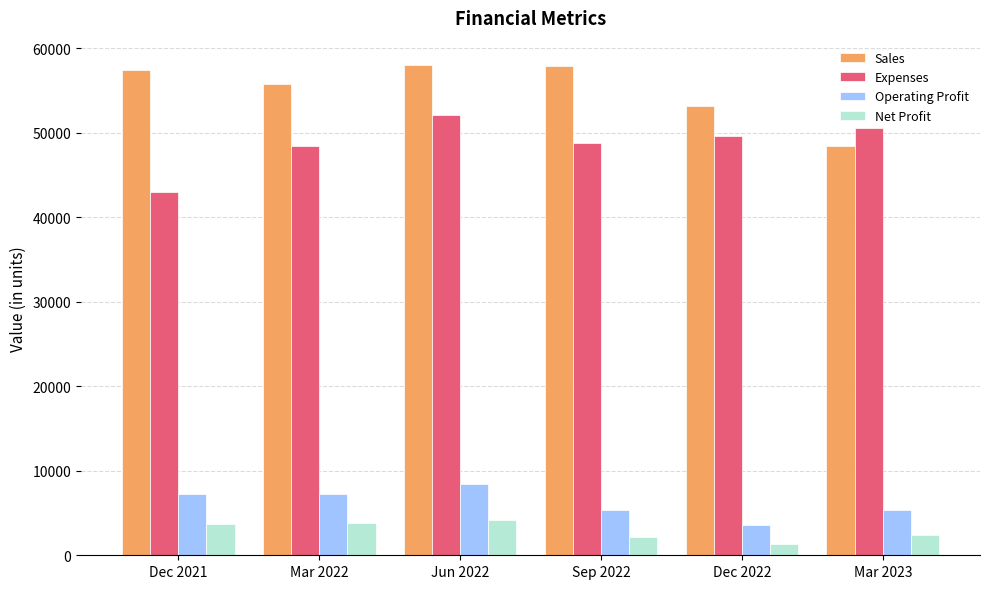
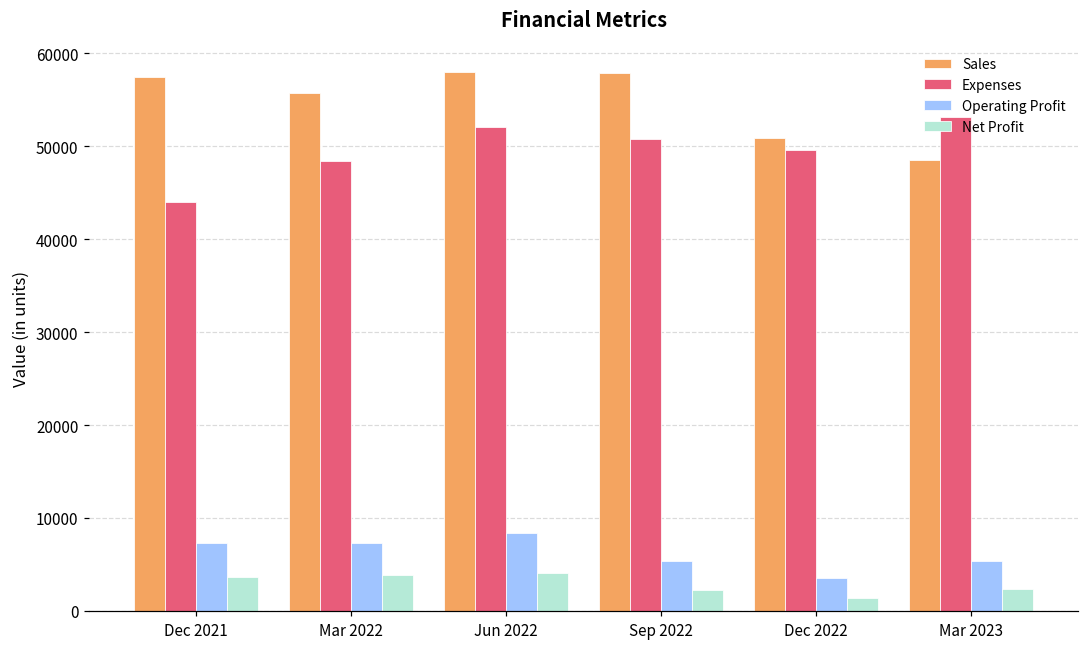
  {
    "Sales": {
      "Dec 2021": 57000,
      "Mar 2022": 56000,
      "Jun 2022": 58000,
      "Sep 2022": 58000,
-     "Dec 2022": 53000,
+     "Dec 2022": 51000,
      "Mar 2023": 48000
    },
    "Expenses": {
-     "Dec 2021": 43000,
+     "Dec 2021": 44000,
      "Mar 2022": 48000,
      "Jun 2022": 52000,
-     "Sep 2022": 49000,
+     "Sep 2022": 51000,
      "Dec 2022": 50000,
-     "Mar 2023": 51000
+     "Mar 2023": 53000
    }
  }
